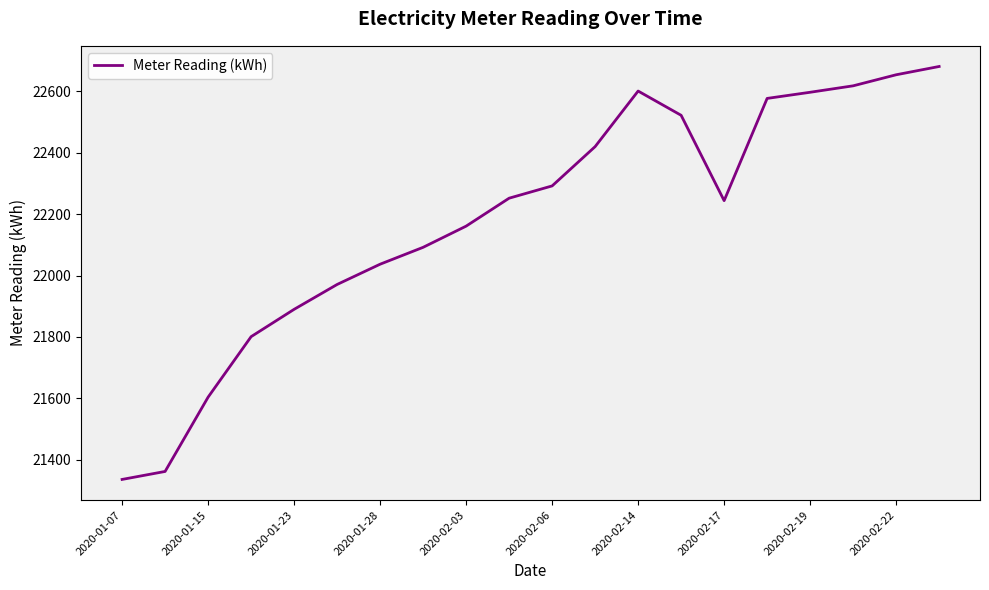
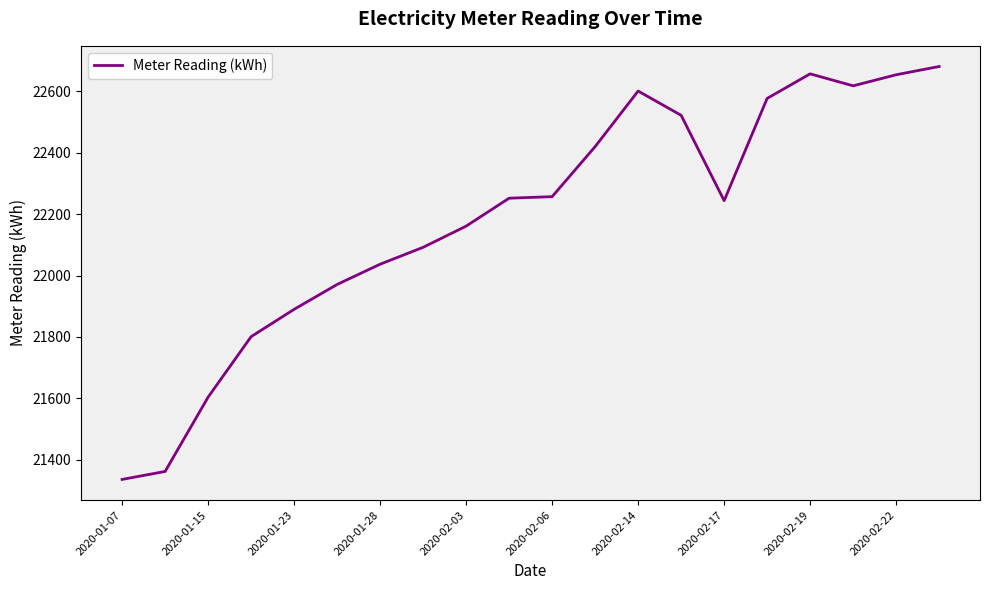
  {
    "2020-01-07": 21340,
    "2020-01-15": 21600,
    "2020-01-23": 21890,
    "2020-01-28": 22040,
    "2020-02-03": 22160,
-   "2020-02-06": 22290,
+   "2020-02-06": 22260,
    "2020-02-14": 22600,
    "2020-02-17": 22240,
-   "2020-02-19": 22600,
+   "2020-02-19": 22660,
    "2020-02-22": 22650
  }
